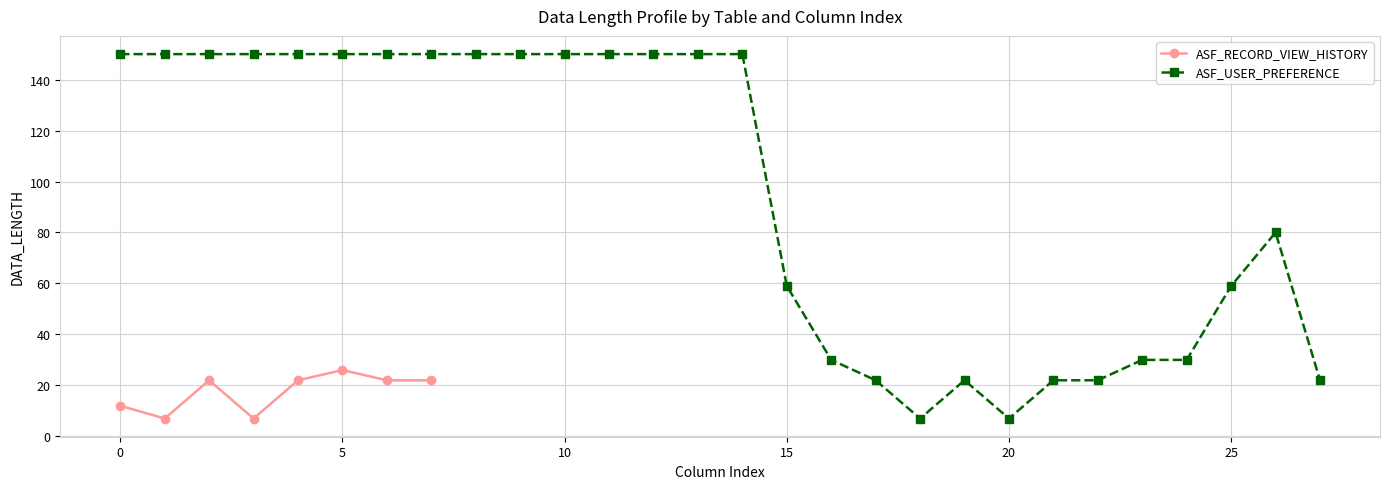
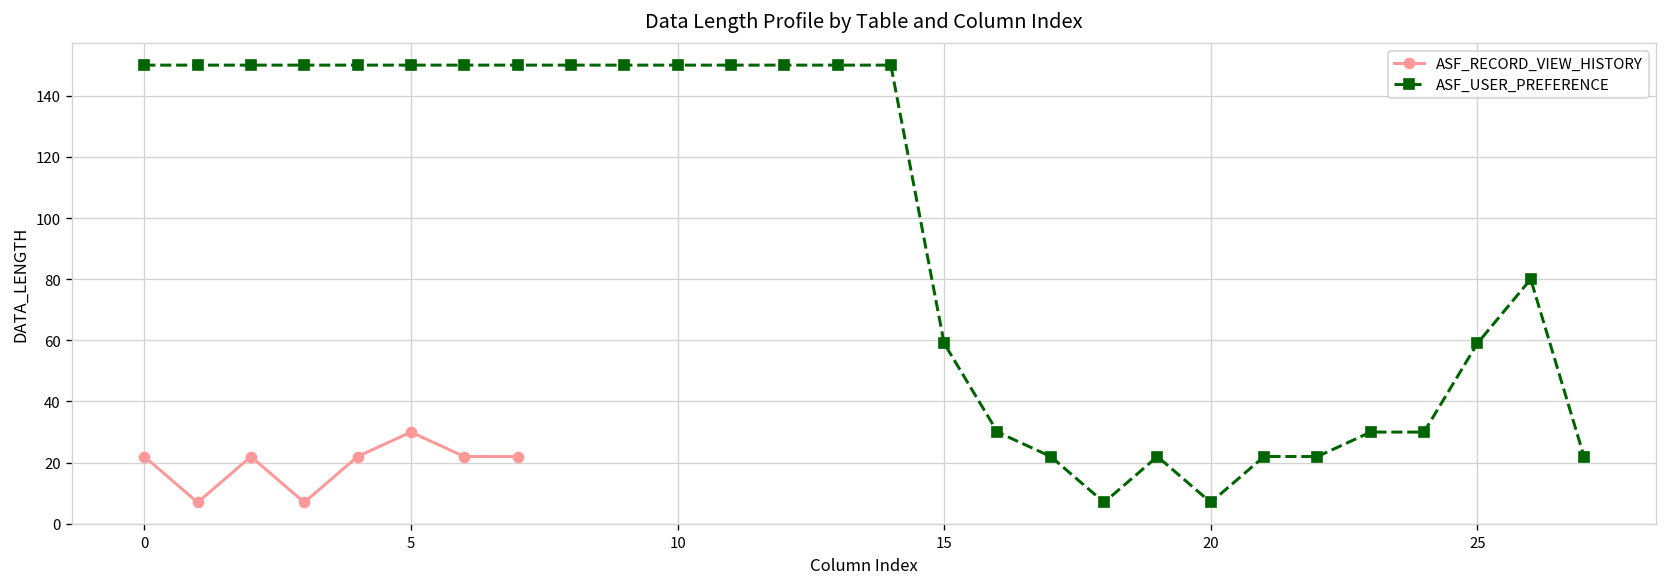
  {
    "ASF_RECORD_VIEW_HISTORY": {
-     "0": 12,
-     "5": 26
+     "0": 22,
+     "5": 30
    },
    "ASF_USER_PREFERENCE": {
      "0": 150,
      "5": 150,
      "10": 150,
      "15": 59,
      "20": 7,
      "25": 59
    }
  }
